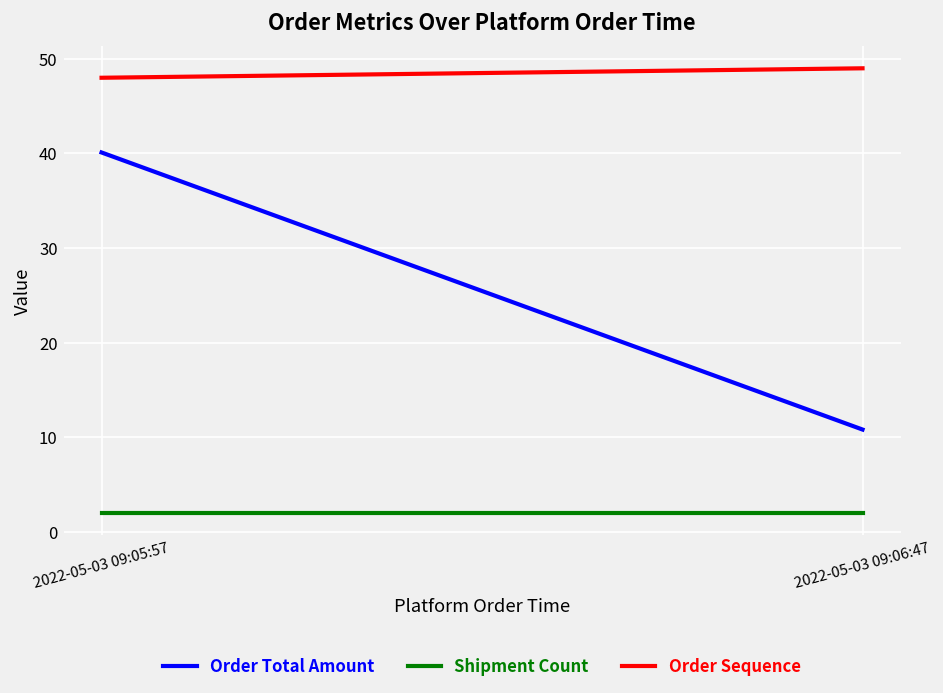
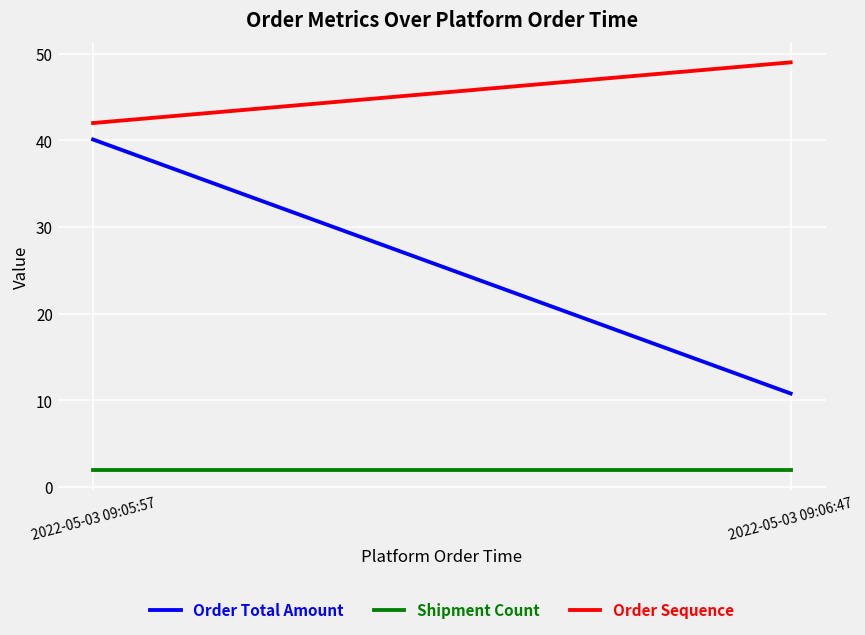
  {
    "Order Total Amount": {
      "2022-05-03 09:05:57": 40,
      "2022-05-03 09:06:47": 11
    },
    "Shipment Count": {
      "2022-05-03 09:05:57": 2,
      "2022-05-03 09:06:47": 2
    },
    "Order Sequence": {
-     "2022-05-03 09:05:57": 48,
+     "2022-05-03 09:05:57": 42,
      "2022-05-03 09:06:47": 49
    }
  }
